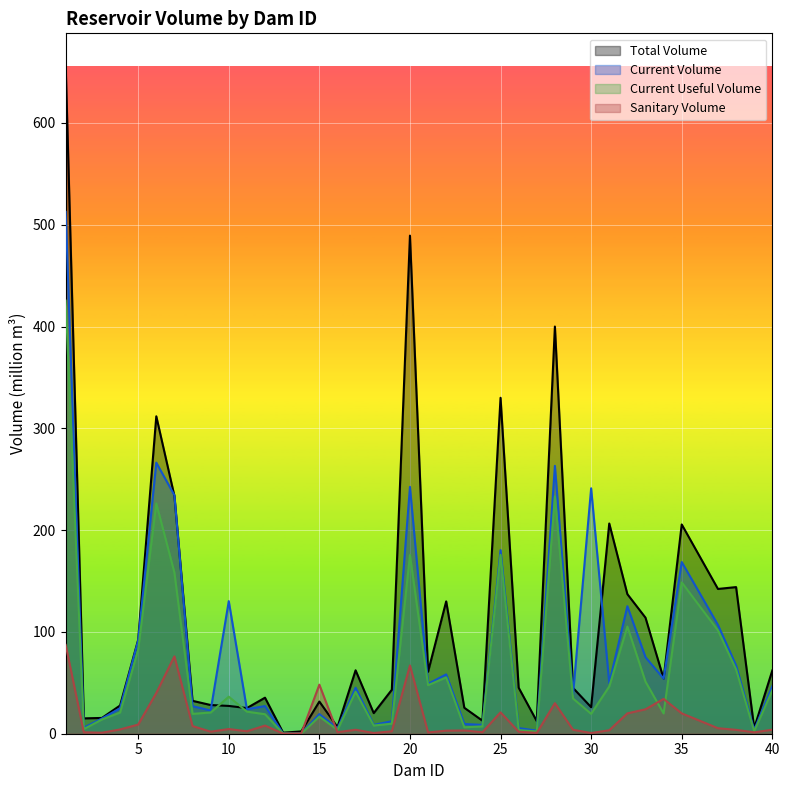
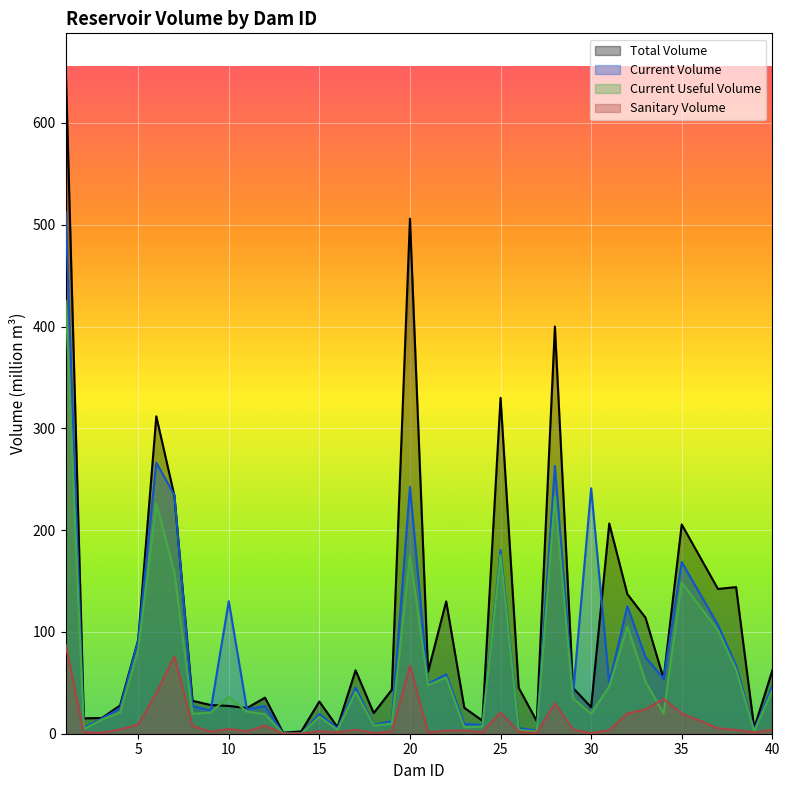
  {
    "Total Volume": {
      "10": 27,
      "15": 32,
-     "20": 489,
+     "20": 506,
      "25": 330,
      "30": 26,
      "35": 206,
      "40": 62
    },
    "Current Volume": {
      "10": 130,
      "20": 243,
      "25": 180,
      "30": 241,
      "35": 169,
      "40": 47
    },
    "Current Useful Volume": {
      "5": 82,
      "10": 36,
      "20": 176,
      "25": 176,
      "30": 20,
      "35": 149,
      "40": 43
    },
    "Sanitary Volume": {
      "5": 9,
      "10": 5,
-     "15": 48,
+     "15": 3,
      "20": 67,
      "25": 21,
      "30": 1,
      "35": 20,
      "40": 4
    }
  }
